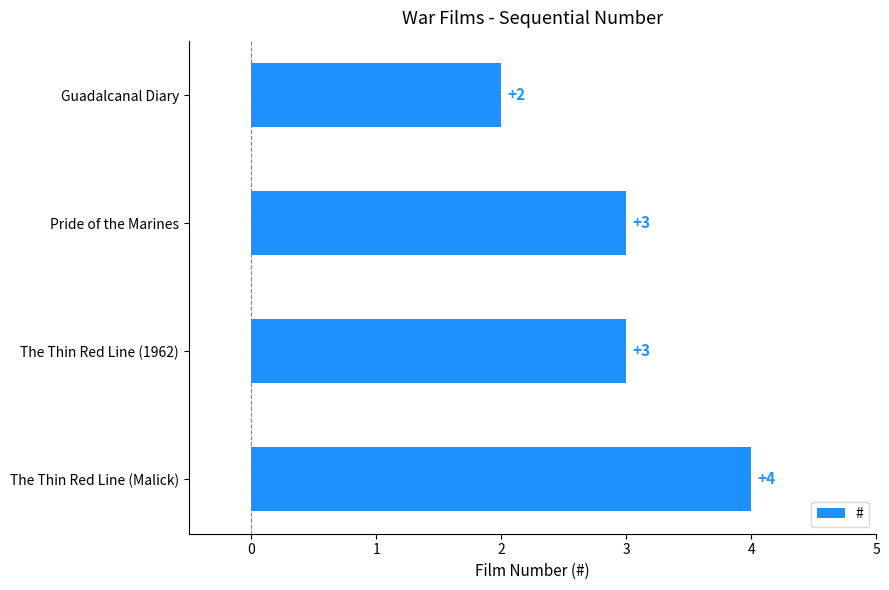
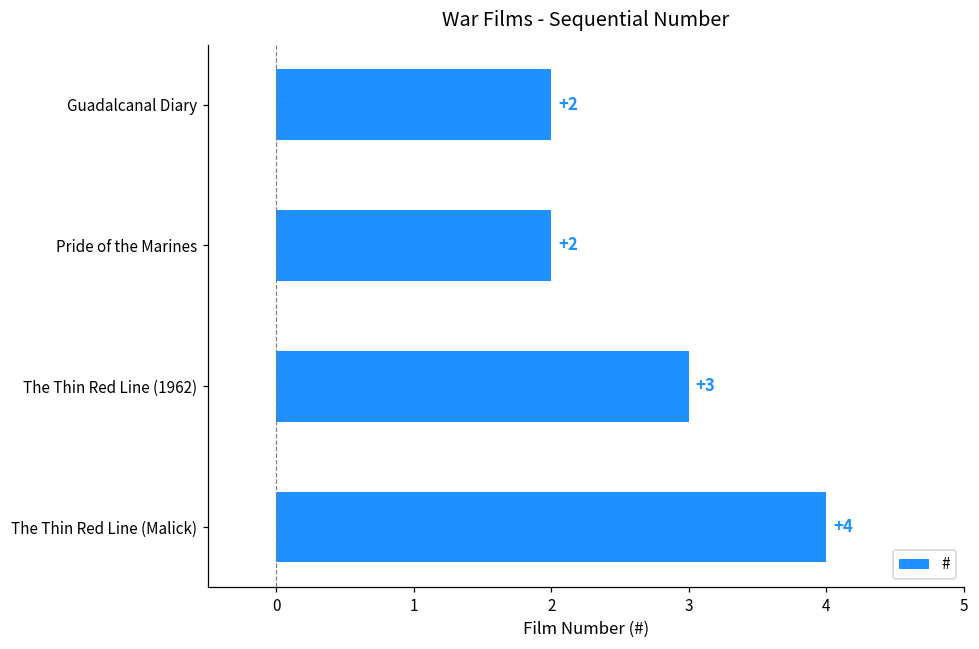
  {
    "Guadalcanal Diary": "+2",
-   "Pride of the Marines": "+3",
+   "Pride of the Marines": "+2",
    "The Thin Red Line (1962)": "+3",
    "The Thin Red Line (Malick)": "+4"
  }
